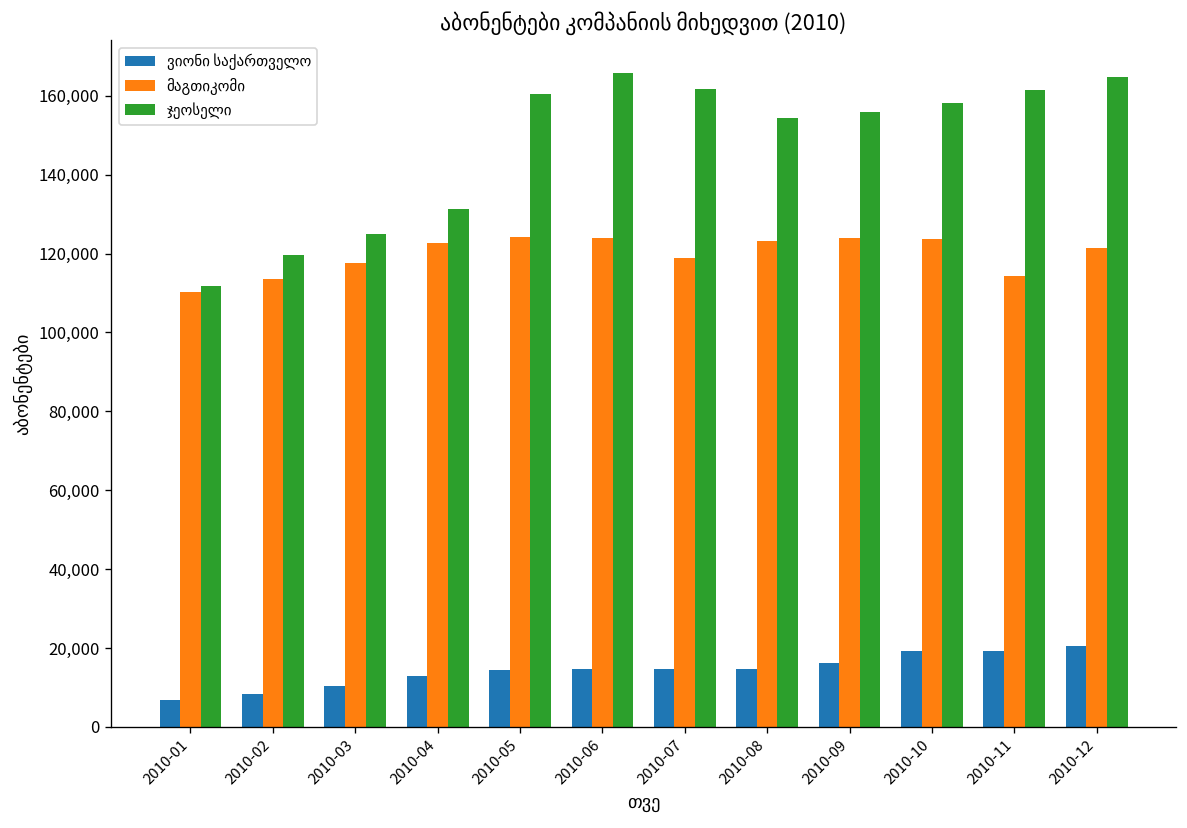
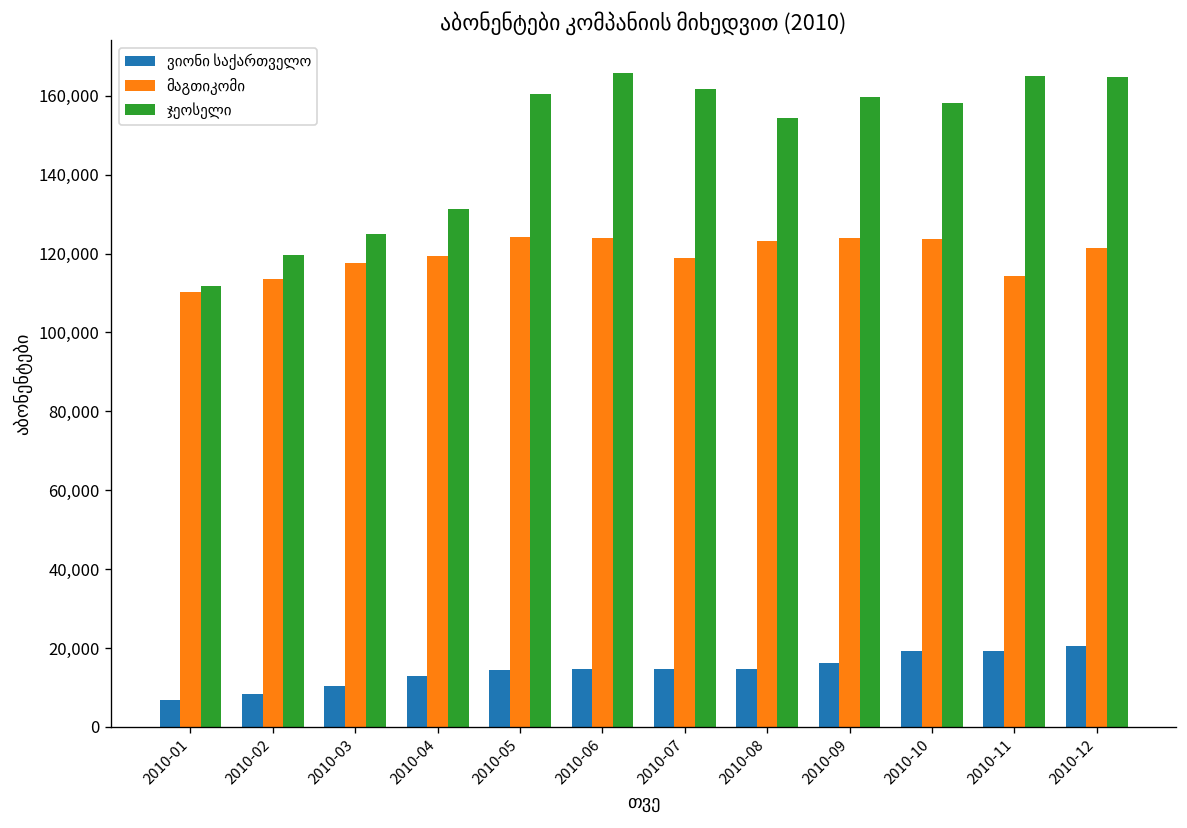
  {
    "ვიონი საქართველო": {
      "2010-01": "7,000",
      "2010-02": "8,000",
      "2010-03": "10,000",
      "2010-04": "13,000",
      "2010-05": "14,000",
      "2010-06": "15,000",
      "2010-07": "15,000",
      "2010-08": "15,000",
      "2010-09": "16,000",
      "2010-10": "19,000",
      "2010-11": "19,000",
      "2010-12": "21,000"
    },
    "მაგთიკომი": {
      "2010-01": "110,000",
      "2010-02": "113,000",
      "2010-03": "118,000",
-     "2010-04": "123,000",
+     "2010-04": "119,000",
      "2010-05": "124,000",
      "2010-06": "124,000",
      "2010-07": "119,000",
      "2010-08": "123,000",
      "2010-09": "124,000",
      "2010-10": "124,000",
      "2010-11": "114,000",
      "2010-12": "121,000"
    },
    "ჯეოსელი": {
      "2010-01": "112,000",
      "2010-02": "120,000",
      "2010-03": "125,000",
      "2010-04": "131,000",
      "2010-05": "161,000",
      "2010-06": "166,000",
      "2010-07": "162,000",
      "2010-08": "154,000",
-     "2010-09": "156,000",
+     "2010-09": "160,000",
      "2010-10": "158,000",
-     "2010-11": "162,000",
+     "2010-11": "165,000",
      "2010-12": "165,000"
    }
  }
